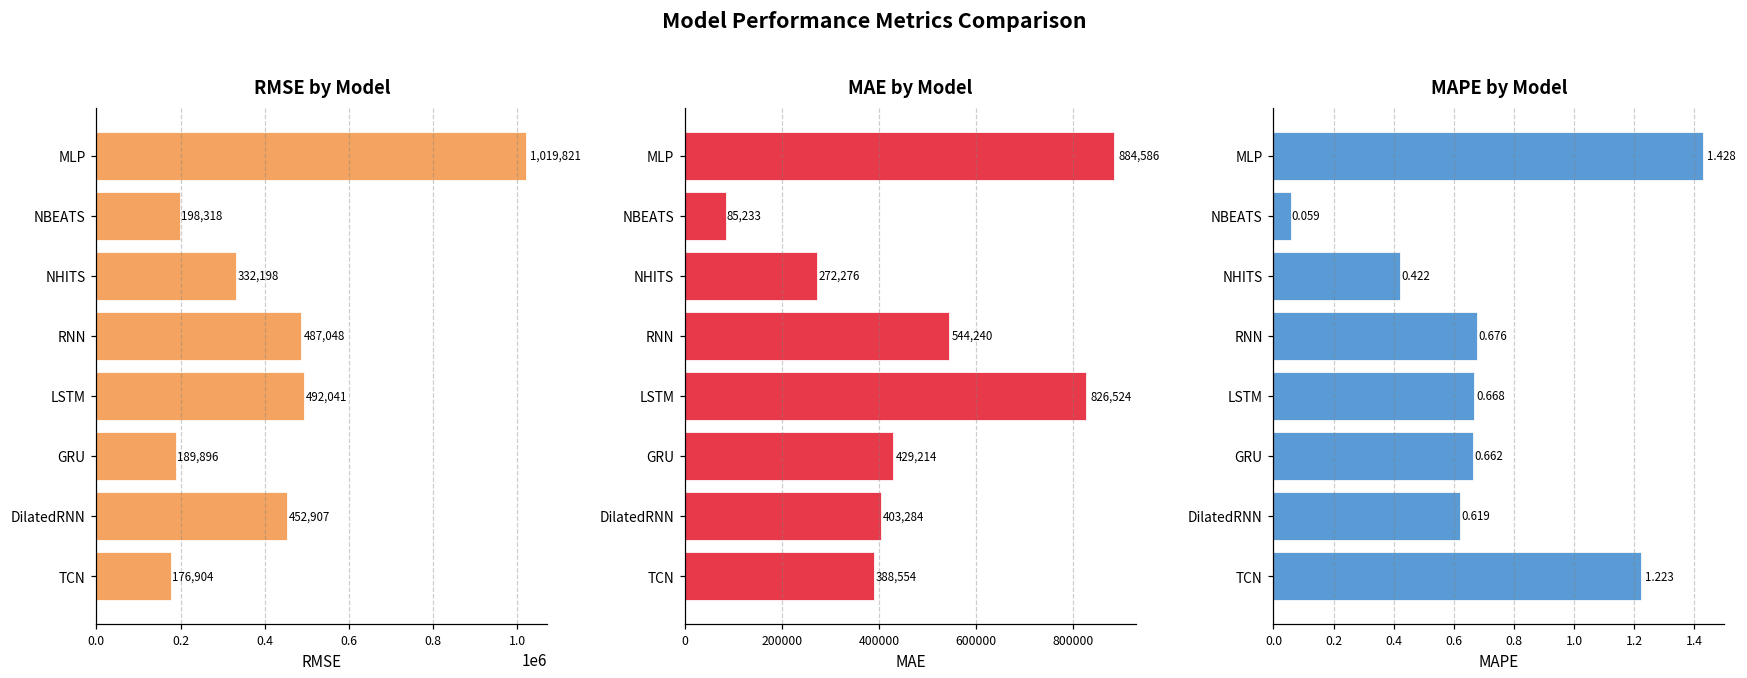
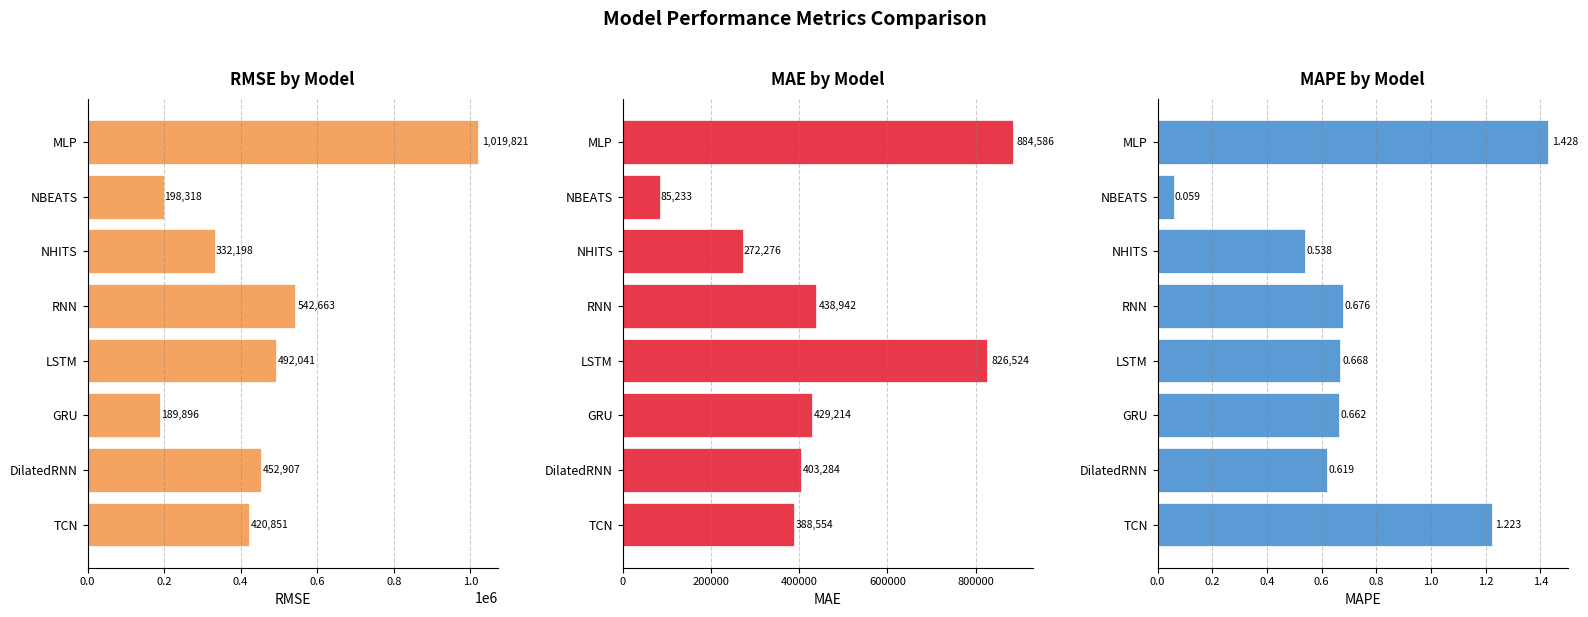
  {
    "RMSE by Model": {
      "MLP": "1,019,821",
      "NBEATS": "198,318",
      "NHITS": "332,198",
-     "RNN": "487,048",
+     "RNN": "542,663",
      "LSTM": "492,041",
      "GRU": "189,896",
      "DilatedRNN": "452,907",
-     "TCN": "176,904"
+     "TCN": "420,851"
    },
    "MAE by Model": {
      "MLP": "884,586",
      "NBEATS": "85,233",
      "NHITS": "272,276",
-     "RNN": "544,240",
+     "RNN": "438,942",
      "LSTM": "826,524",
      "GRU": "429,214",
      "DilatedRNN": "403,284",
      "TCN": "388,554"
    },
    "MAPE by Model": {
      "MLP": "1.428",
      "NBEATS": "0.059",
-     "NHITS": "0.422",
+     "NHITS": "0.538",
      "RNN": "0.676",
      "LSTM": "0.668",
      "GRU": "0.662",
      "DilatedRNN": "0.619",
      "TCN": "1.223"
    }
  }
